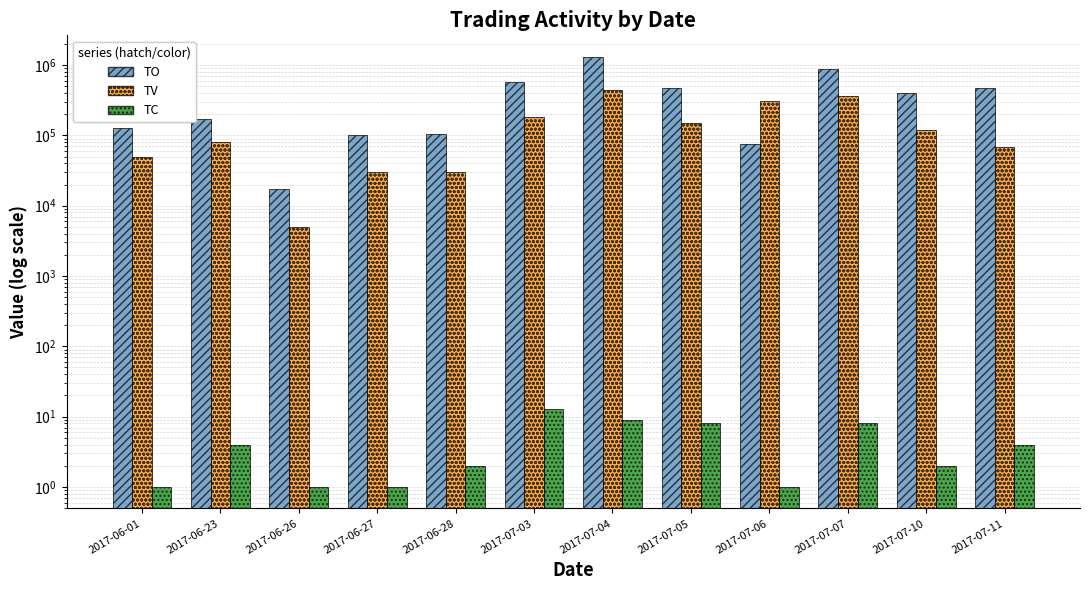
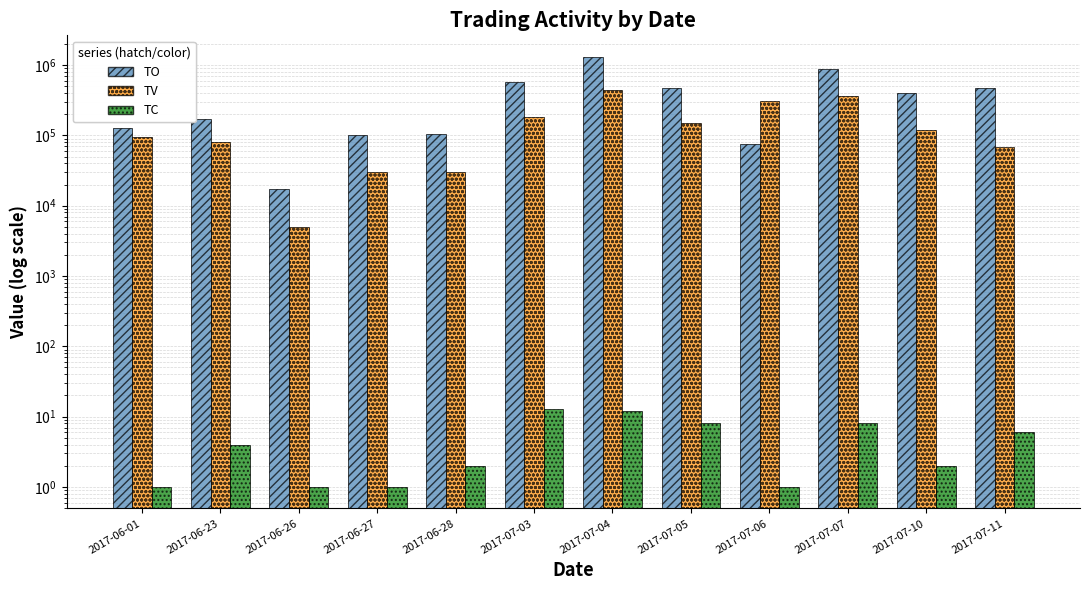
  {
    "TO": {
      "2017-06-01": 130000,
      "2017-06-23": 170000,
      "2017-06-26": 18000,
      "2017-06-27": 100000,
      "2017-06-28": 100000,
      "2017-07-03": 600000,
      "2017-07-04": 1300000,
      "2017-07-05": 500000,
      "2017-07-06": 70000,
      "2017-07-07": 900000,
      "2017-07-10": 400000,
      "2017-07-11": 500000
    },
    "TV": {
-     "2017-06-01": 50000,
+     "2017-06-01": 90000,
      "2017-06-23": 80000,
      "2017-06-26": 5000,
      "2017-06-27": 30000,
      "2017-06-28": 30000,
      "2017-07-03": 180000,
      "2017-07-04": 400000,
      "2017-07-05": 150000,
      "2017-07-06": 300000,
      "2017-07-07": 400000,
      "2017-07-10": 120000,
      "2017-07-11": 70000
    },
    "TC": {
      "2017-06-01": 1,
      "2017-06-23": 4,
      "2017-06-26": 1,
      "2017-06-27": 1,
      "2017-06-28": 2,
      "2017-07-03": 13,
-     "2017-07-04": 9,
+     "2017-07-04": 12,
      "2017-07-05": 8,
      "2017-07-06": 1,
      "2017-07-07": 8,
      "2017-07-10": 2,
-     "2017-07-11": 4
+     "2017-07-11": 6
    }
  }
